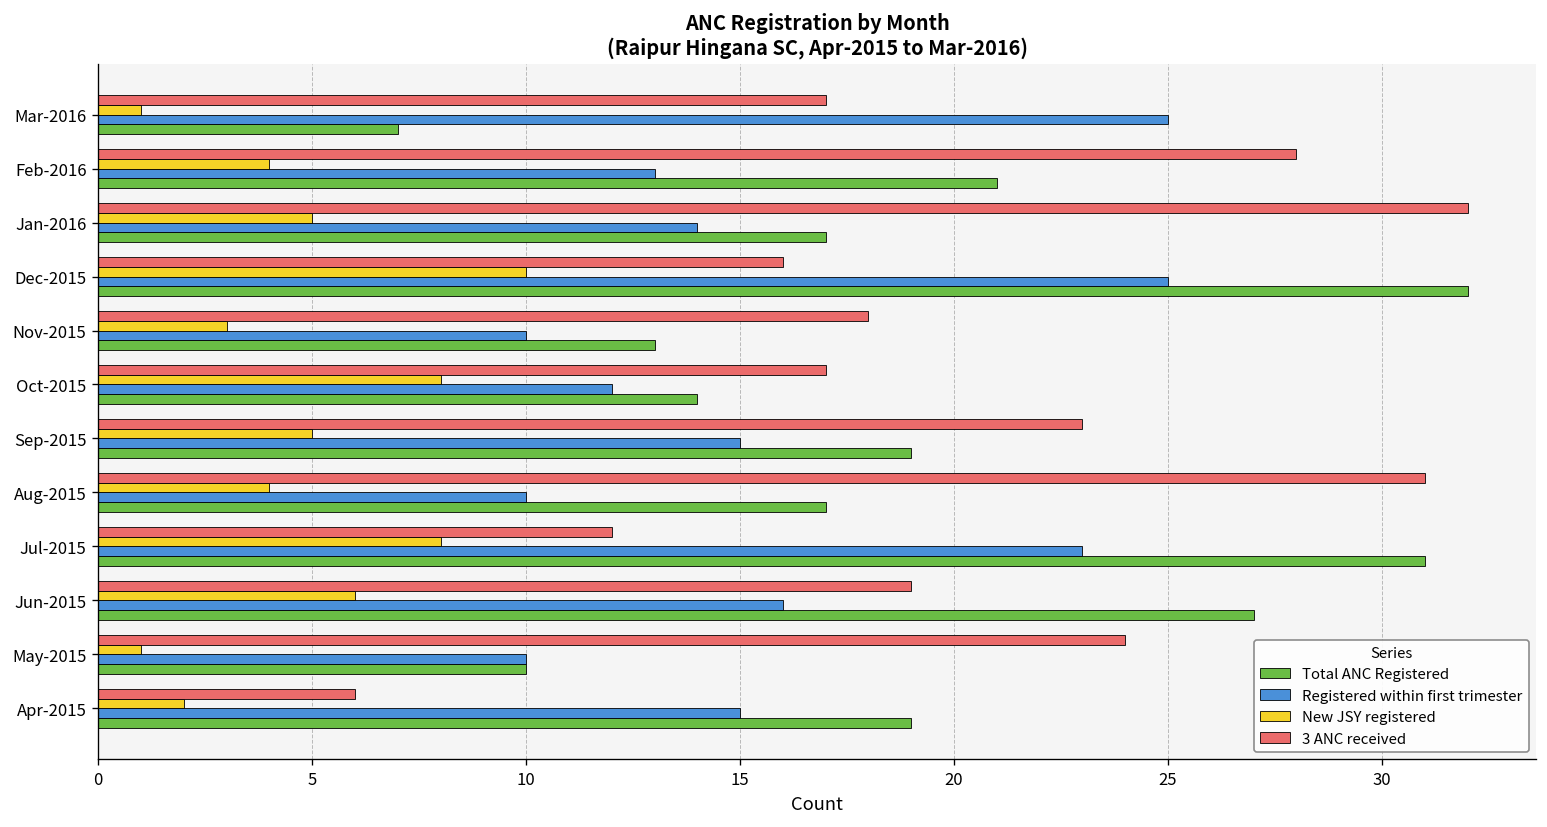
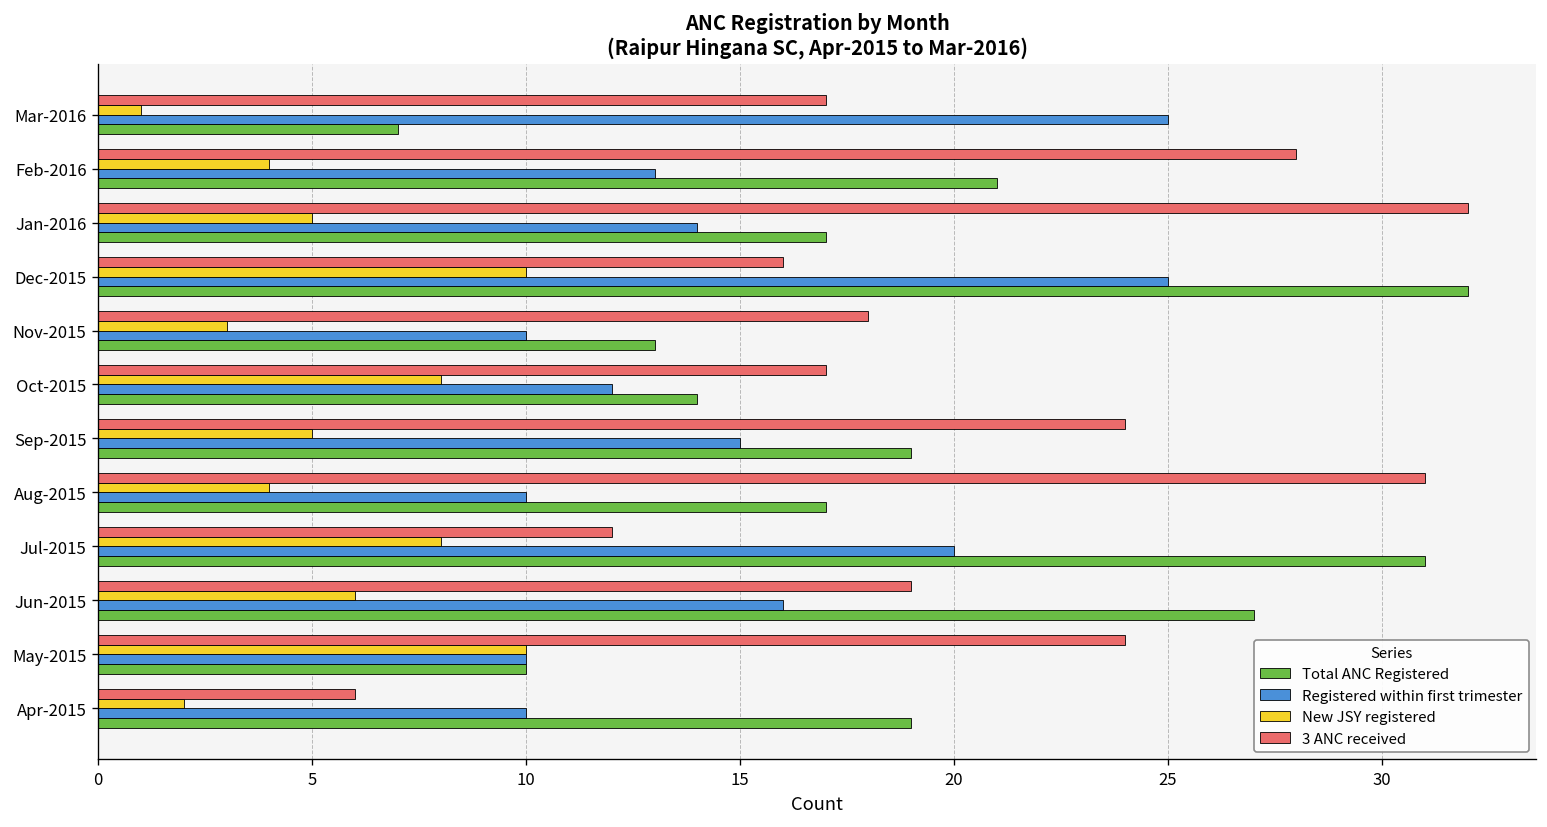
  {
    "Total ANC Registered": {
      "Mar-2016": 7,
      "Feb-2016": 21,
      "Jan-2016": 17,
      "Dec-2015": 32,
      "Nov-2015": 13,
      "Oct-2015": 14,
      "Sep-2015": 19,
      "Aug-2015": 17,
      "Jul-2015": 31,
      "Jun-2015": 27,
      "May-2015": 10,
      "Apr-2015": 19
    },
    "Registered within first trimester": {
      "Mar-2016": 25,
      "Feb-2016": 13,
      "Jan-2016": 14,
      "Dec-2015": 25,
      "Nov-2015": 10,
      "Oct-2015": 12,
      "Sep-2015": 15,
      "Aug-2015": 10,
-     "Jul-2015": 23,
+     "Jul-2015": 20,
      "Jun-2015": 16,
      "May-2015": 10,
-     "Apr-2015": 15
+     "Apr-2015": 10
    },
    "New JSY registered": {
      "Mar-2016": 1,
      "Feb-2016": 4,
      "Jan-2016": 5,
      "Dec-2015": 10,
      "Nov-2015": 3,
      "Oct-2015": 8,
      "Sep-2015": 5,
      "Aug-2015": 4,
      "Jul-2015": 8,
      "Jun-2015": 6,
-     "May-2015": 1,
+     "May-2015": 10,
      "Apr-2015": 2
    },
    "3 ANC received": {
      "Mar-2016": 17,
      "Feb-2016": 28,
      "Jan-2016": 32,
      "Dec-2015": 16,
      "Nov-2015": 18,
      "Oct-2015": 17,
-     "Sep-2015": 23,
+     "Sep-2015": 24,
      "Aug-2015": 31,
      "Jul-2015": 12,
      "Jun-2015": 19,
      "May-2015": 24,
      "Apr-2015": 6
    }
  }
